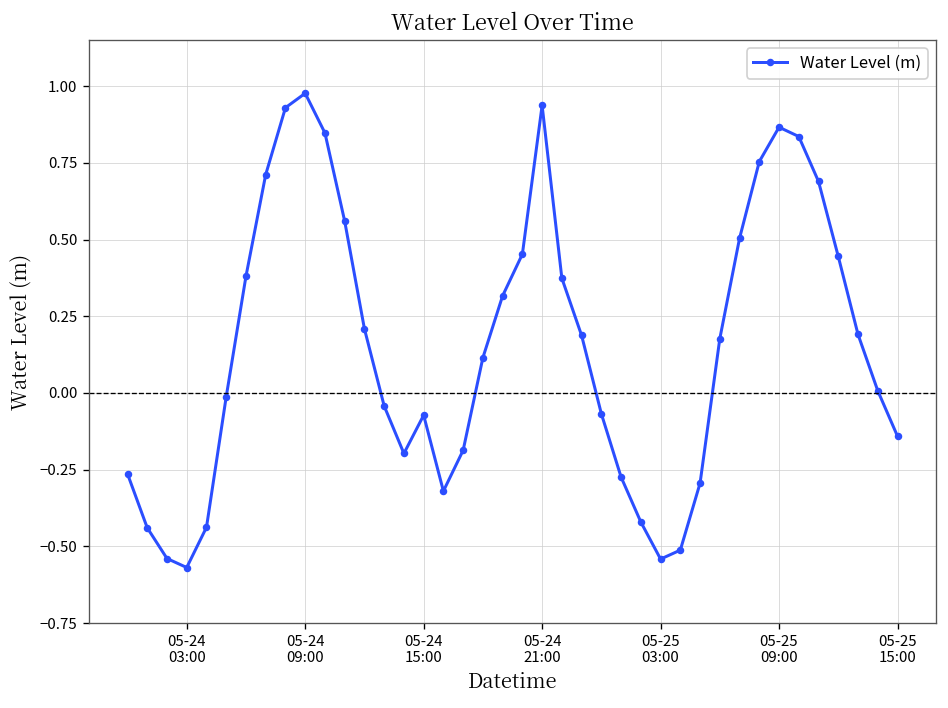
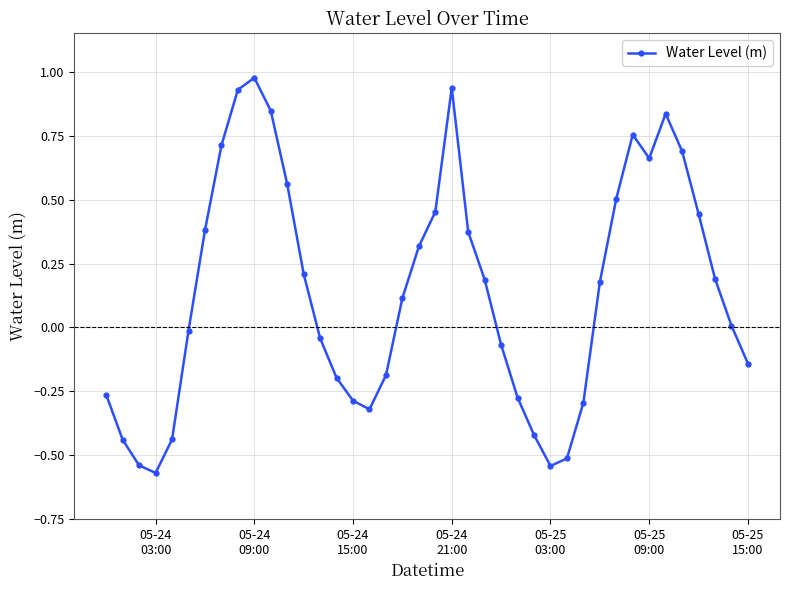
  {
    "05-24 03:00": -0.57,
    "05-24 09:00": 0.98,
-   "05-24 15:00": -0.07,
+   "05-24 15:00": -0.29,
    "05-24 21:00": 0.94,
    "05-25 03:00": -0.54,
-   "05-25 09:00": 0.87,
+   "05-25 09:00": 0.66,
    "05-25 15:00": -0.14
  }
